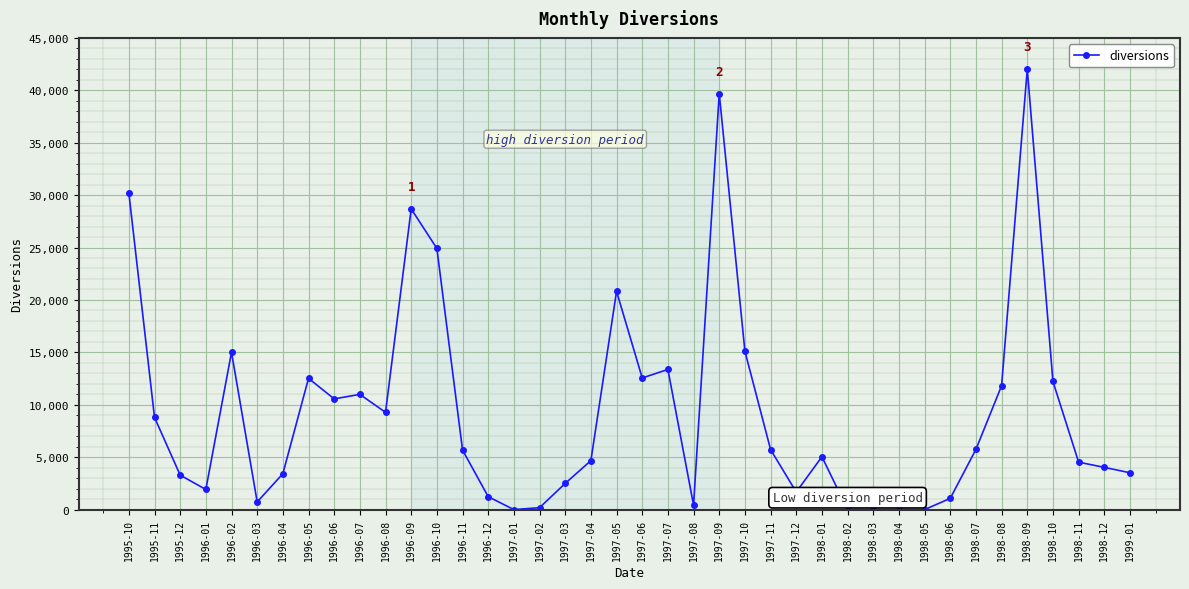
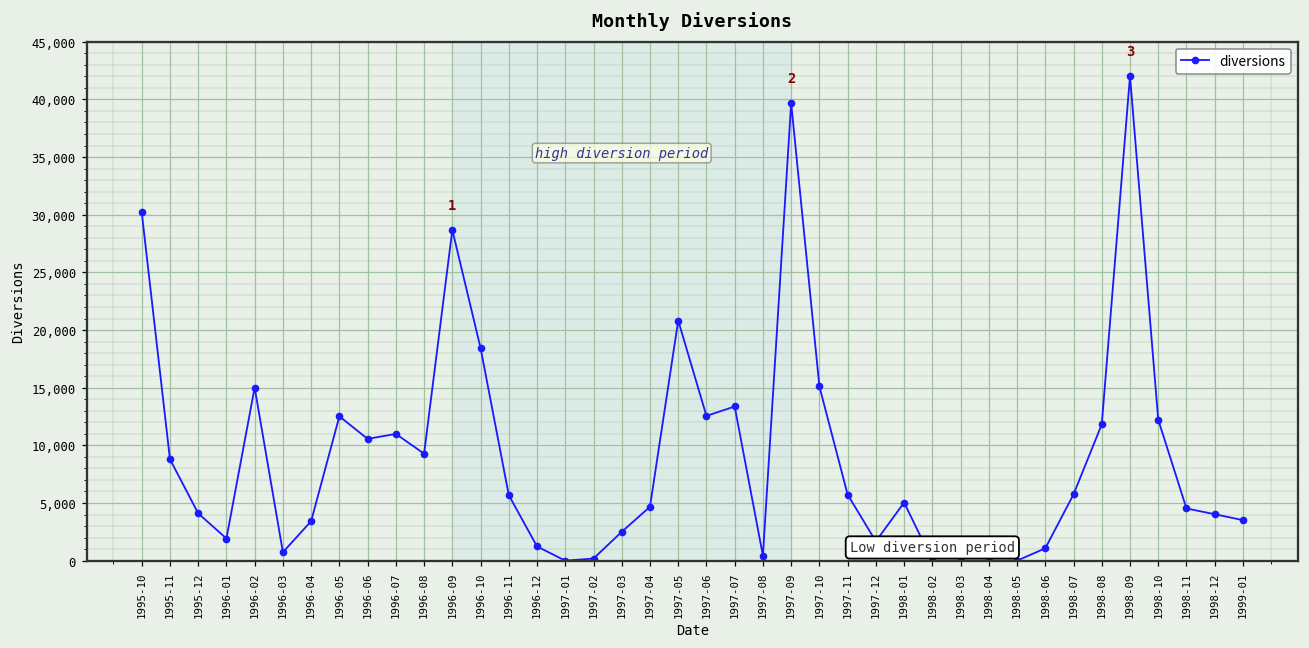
  {
    "1995-10": "30,200",
    "1995-11": "8,800",
-   "1995-12": "3,300",
+   "1995-12": "4,100",
    "1996-01": "1,900",
    "1996-02": "15,000",
    "1996-03": "700",
    "1996-04": "3,400",
    "1996-05": "12,500",
    "1996-06": "10,600",
    "1996-07": "11,000",
    "1996-08": "9,300",
-   "1996-10": "24,900",
+   "1996-10": "18,400",
    "1996-11": "5,700",
    "1996-12": "1,200",
    "1997-01": "0",
    "1997-02": "200",
    "1997-03": "2,500",
    "1997-04": "4,700",
    "1997-05": "20,800",
    "1997-06": "12,600",
    "1997-07": "13,400",
    "1997-08": "400",
    "1997-10": "15,100",
    "1997-11": "5,700",
    "1998-01": "5,000",
    "1998-02": "0",
    "1998-03": "0",
    "1998-04": "0",
    "1998-05": "0",
    "1998-06": "1,100",
    "1998-07": "5,700",
    "1998-08": "11,800",
    "1998-10": "12,200",
    "1998-11": "4,500",
    "1998-12": "4,000",
    "1999-01": "3,500"
  }
